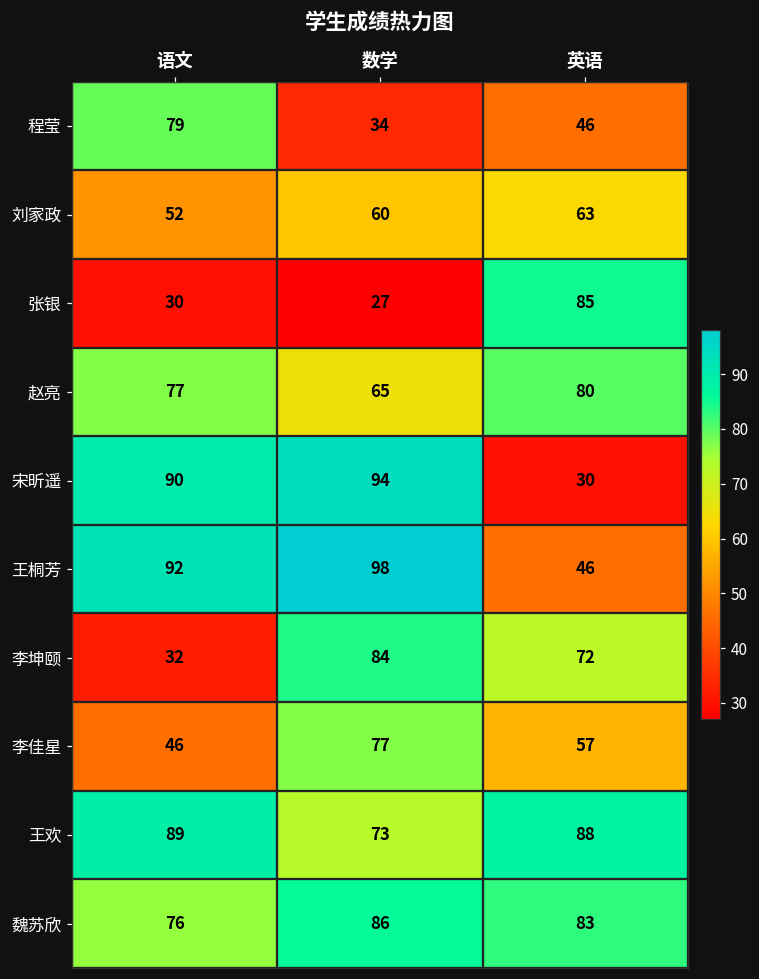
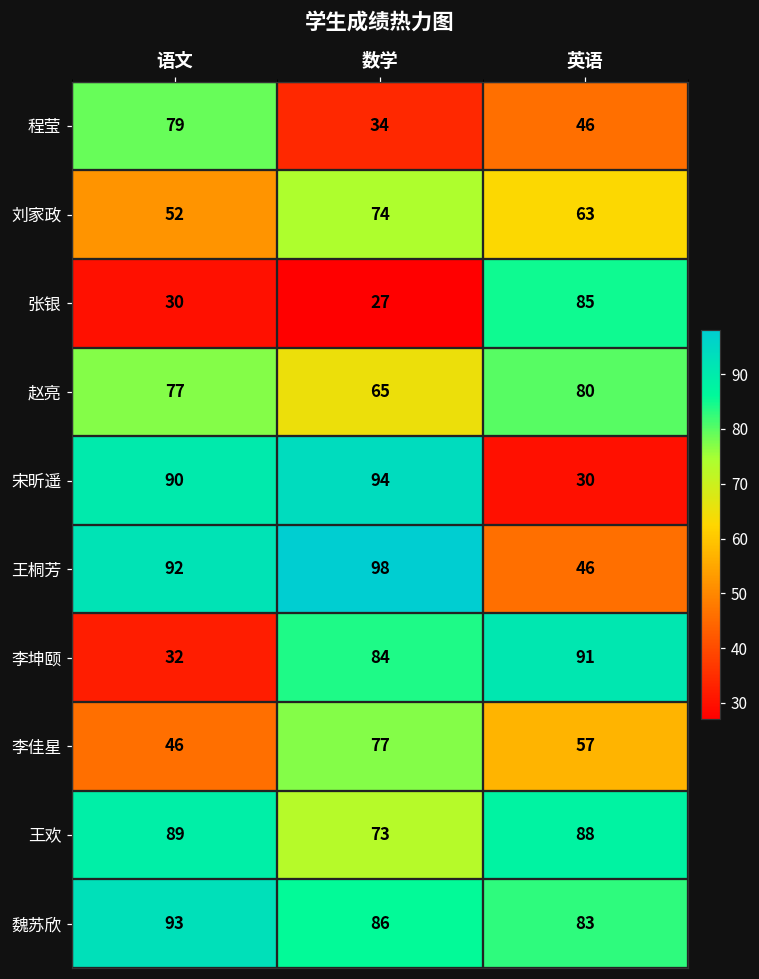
  {
    "程莹": {
      "语文": 79,
      "数学": 34,
      "英语": 46
    },
    "刘家政": {
      "语文": 52,
-     "数学": 60,
+     "数学": 74,
      "英语": 63
    },
    "张银": {
      "语文": 30,
      "数学": 27,
      "英语": 85
    },
    "赵亮": {
      "语文": 77,
      "数学": 65,
      "英语": 80
    },
    "宋昕遥": {
      "语文": 90,
      "数学": 94,
      "英语": 30
    },
    "王桐芳": {
      "语文": 92,
      "数学": 98,
      "英语": 46
    },
    "李坤颐": {
      "语文": 32,
      "数学": 84,
-     "英语": 72
+     "英语": 91
    },
    "李佳星": {
      "语文": 46,
      "数学": 77,
      "英语": 57
    },
    "王欢": {
      "语文": 89,
      "数学": 73,
      "英语": 88
    },
    "魏苏欣": {
-     "语文": 76,
+     "语文": 93,
      "数学": 86,
      "英语": 83
    }
  }
